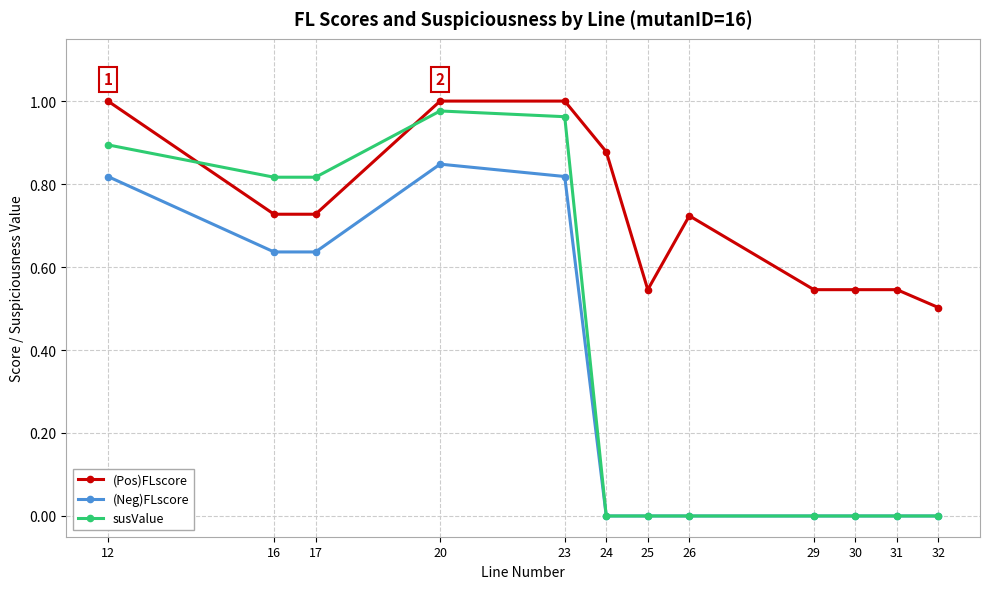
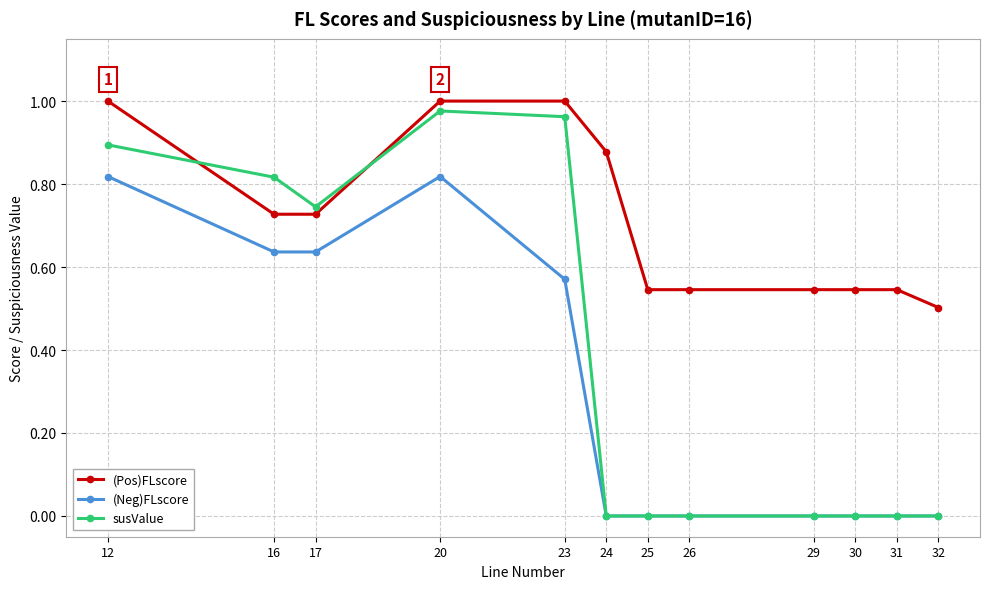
  {
    "(Pos)FLscore": {
      "16": 0.73,
      "17": 0.73,
      "23": 1.00,
      "24": 0.88,
      "25": 0.55,
-     "26": 0.72,
+     "26": 0.55,
      "29": 0.55,
      "30": 0.55,
      "31": 0.55,
      "32": 0.50
    },
    "(Neg)FLscore": {
      "12": 0.82,
      "16": 0.64,
      "17": 0.64,
-     "20": 0.85,
-     "23": 0.82
+     "20": 0.82,
+     "23": 0.57
    },
    "susValue": {
      "12": 0.89,
      "16": 0.82,
-     "17": 0.82,
+     "17": 0.75,
      "20": 0.98,
      "23": 0.96
    }
  }
